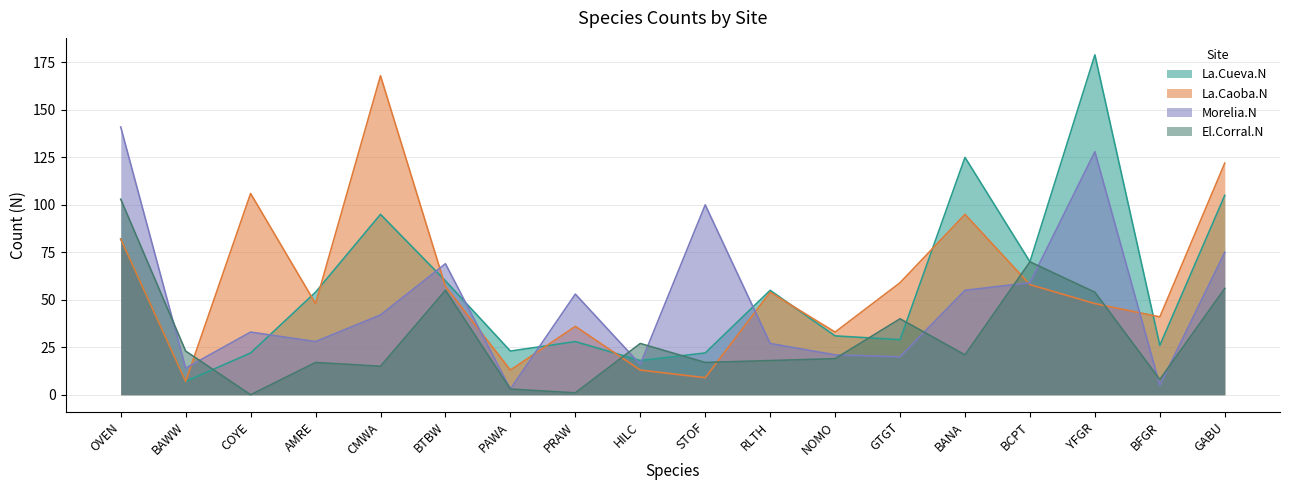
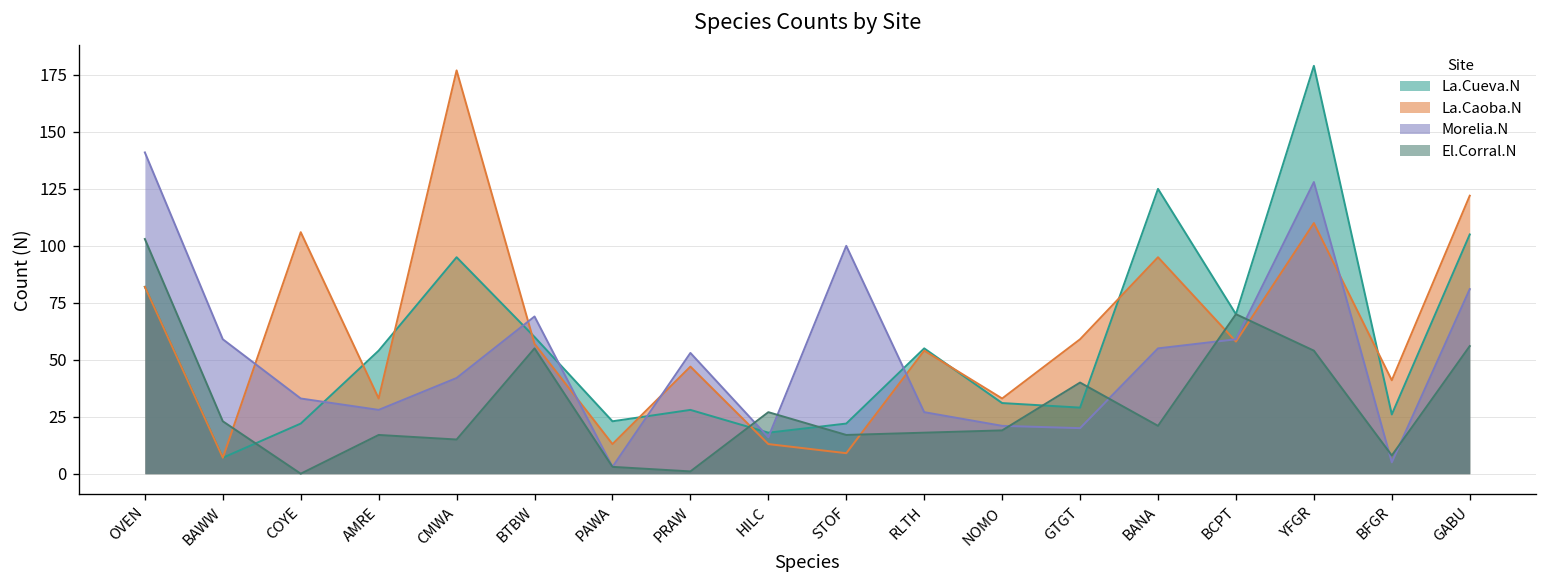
  {
    "La.Caoba.N": {
      "COYE": 106,
-     "AMRE": 48,
-     "CMWA": 168,
+     "AMRE": 33,
+     "CMWA": 177,
      "BTBW": 57,
      "PAWA": 13,
-     "PRAW": 36,
+     "PRAW": 47,
      "HILC": 13,
      "STOF": 9,
      "NOMO": 33,
      "GTGT": 59,
      "BANA": 95,
-     "YFGR": 48,
+     "YFGR": 110,
      "BFGR": 41,
      "GABU": 122
    },
    "Morelia.N": {
      "OVEN": 141,
-     "BAWW": 14,
+     "BAWW": 59,
      "COYE": 33,
      "AMRE": 28,
      "CMWA": 42,
      "BTBW": 69,
      "PRAW": 53,
      "HILC": 16,
      "STOF": 100,
      "RLTH": 27,
      "NOMO": 21,
      "GTGT": 20,
      "BANA": 55,
      "YFGR": 128,
      "BFGR": 5,
-     "GABU": 75
+     "GABU": 81
    }
  }
